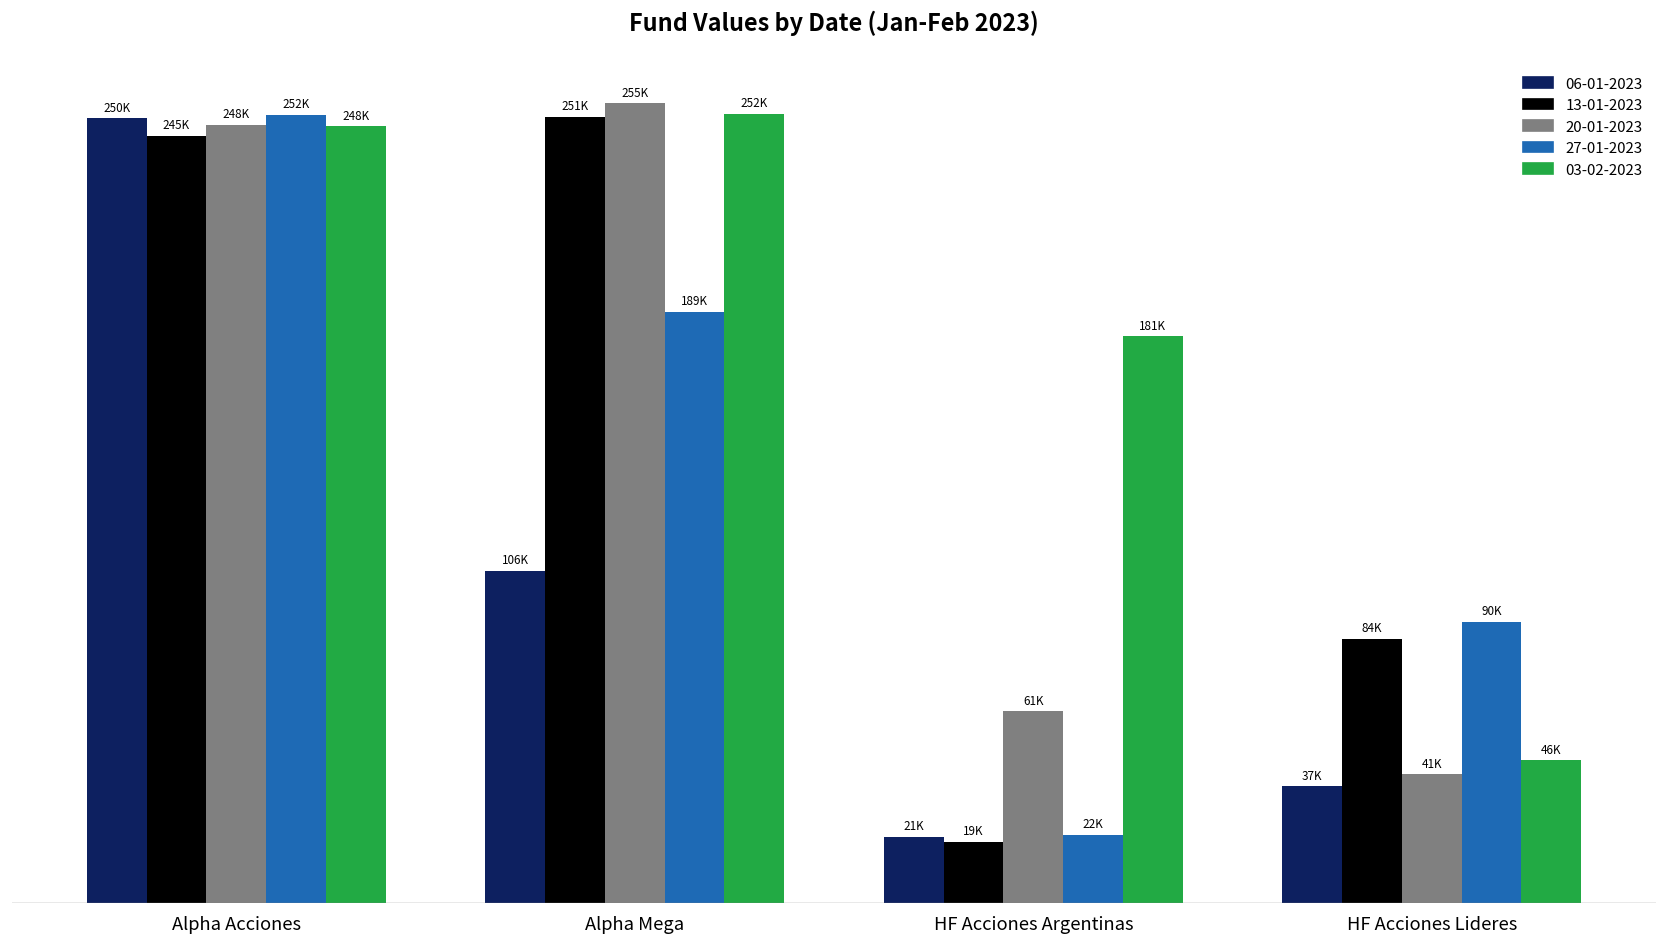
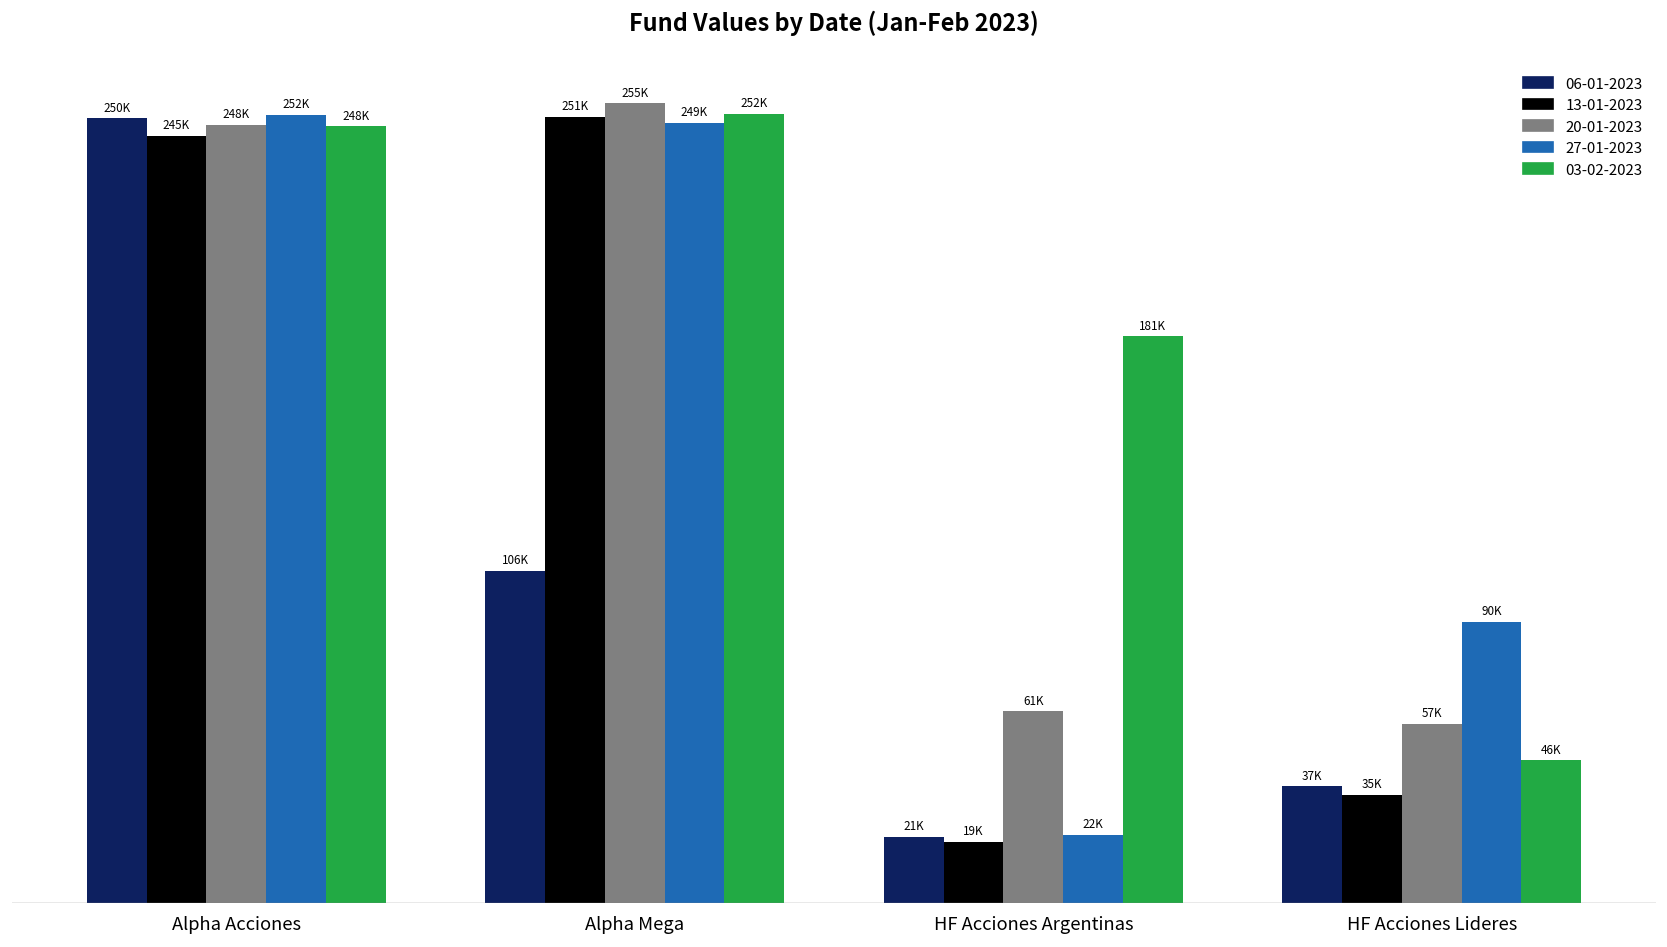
  {
    "06-01-2023": {
      "Alpha Acciones": "250K",
      "Alpha Mega": "106K",
      "HF Acciones Argentinas": "21K",
      "HF Acciones Lideres": "37K"
    },
    "13-01-2023": {
      "Alpha Acciones": "245K",
      "Alpha Mega": "251K",
      "HF Acciones Argentinas": "19K",
-     "HF Acciones Lideres": "84K"
+     "HF Acciones Lideres": "35K"
    },
    "20-01-2023": {
      "Alpha Acciones": "248K",
      "Alpha Mega": "255K",
      "HF Acciones Argentinas": "61K",
-     "HF Acciones Lideres": "41K"
+     "HF Acciones Lideres": "57K"
    },
    "27-01-2023": {
      "Alpha Acciones": "252K",
-     "Alpha Mega": "189K",
+     "Alpha Mega": "249K",
      "HF Acciones Argentinas": "22K",
      "HF Acciones Lideres": "90K"
    },
    "03-02-2023": {
      "Alpha Acciones": "248K",
      "Alpha Mega": "252K",
      "HF Acciones Argentinas": "181K",
      "HF Acciones Lideres": "46K"
    }
  }
